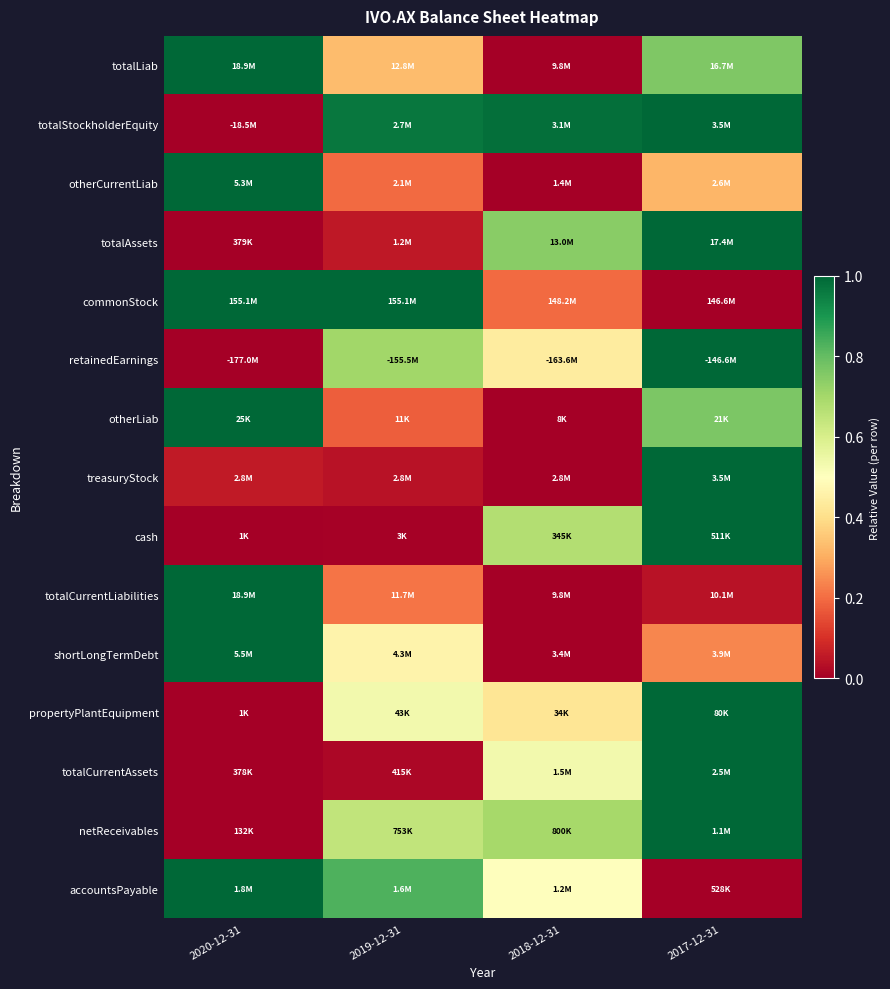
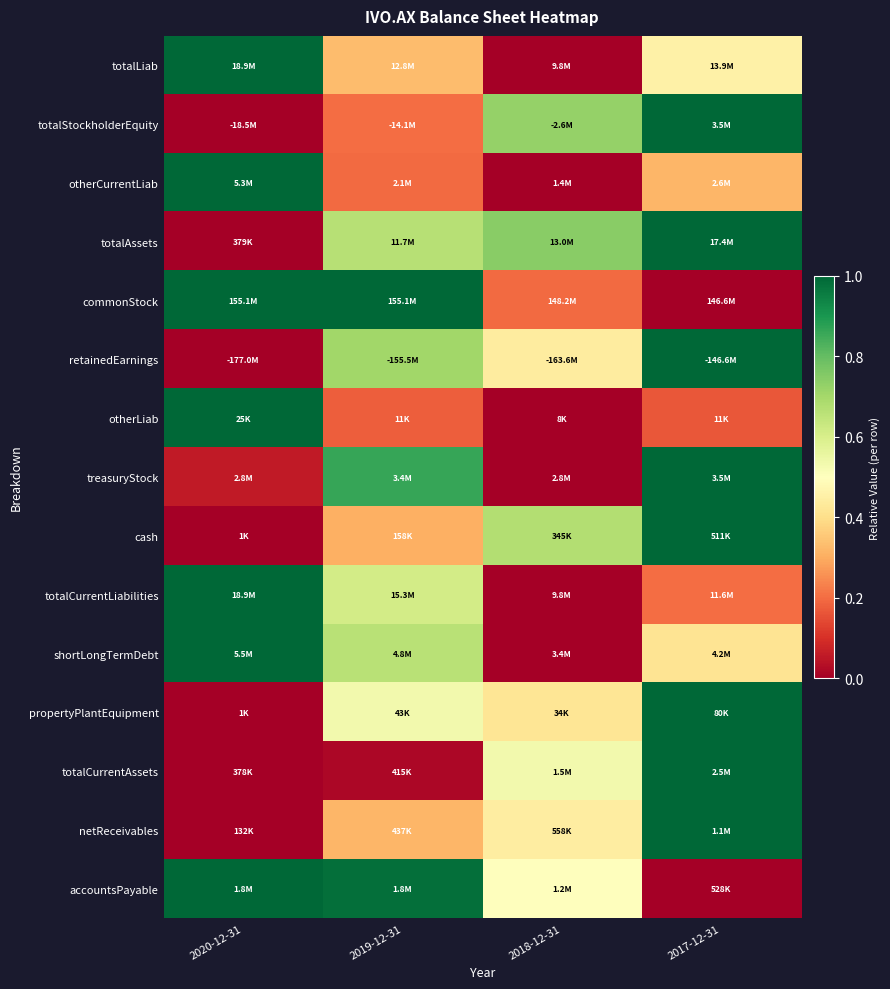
  {
    "totalLiab": {
      "2020-12-31": "18.9M",
      "2019-12-31": "12.8M",
      "2018-12-31": "9.8M",
-     "2017-12-31": "16.7M"
+     "2017-12-31": "13.9M"
    },
    "totalStockholderEquity": {
      "2020-12-31": "-18.5M",
-     "2019-12-31": "2.7M",
-     "2018-12-31": "3.1M",
+     "2019-12-31": "-14.1M",
+     "2018-12-31": "-2.6M",
      "2017-12-31": "3.5M"
    },
    "otherCurrentLiab": {
      "2020-12-31": "5.3M",
      "2019-12-31": "2.1M",
      "2018-12-31": "1.4M",
      "2017-12-31": "2.6M"
    },
    "totalAssets": {
      "2020-12-31": "379K",
-     "2019-12-31": "1.2M",
+     "2019-12-31": "11.7M",
      "2018-12-31": "13.0M",
      "2017-12-31": "17.4M"
    },
    "commonStock": {
      "2020-12-31": "155.1M",
      "2019-12-31": "155.1M",
      "2018-12-31": "148.2M",
      "2017-12-31": "146.6M"
    },
    "retainedEarnings": {
      "2020-12-31": "-177.0M",
      "2019-12-31": "-155.5M",
      "2018-12-31": "-163.6M",
      "2017-12-31": "-146.6M"
    },
    "otherLiab": {
      "2020-12-31": "25K",
      "2019-12-31": "11K",
      "2018-12-31": "8K",
-     "2017-12-31": "21K"
+     "2017-12-31": "11K"
    },
    "treasuryStock": {
      "2020-12-31": "2.8M",
-     "2019-12-31": "2.8M",
+     "2019-12-31": "3.4M",
      "2018-12-31": "2.8M",
      "2017-12-31": "3.5M"
    },
    "cash": {
      "2020-12-31": "1K",
-     "2019-12-31": "3K",
+     "2019-12-31": "158K",
      "2018-12-31": "345K",
      "2017-12-31": "511K"
    },
    "totalCurrentLiabilities": {
      "2020-12-31": "18.9M",
-     "2019-12-31": "11.7M",
+     "2019-12-31": "15.3M",
      "2018-12-31": "9.8M",
-     "2017-12-31": "10.1M"
+     "2017-12-31": "11.6M"
    },
    "shortLongTermDebt": {
      "2020-12-31": "5.5M",
-     "2019-12-31": "4.3M",
+     "2019-12-31": "4.8M",
      "2018-12-31": "3.4M",
-     "2017-12-31": "3.9M"
+     "2017-12-31": "4.2M"
    },
    "propertyPlantEquipment": {
      "2020-12-31": "1K",
      "2019-12-31": "43K",
      "2018-12-31": "34K",
      "2017-12-31": "80K"
    },
    "totalCurrentAssets": {
      "2020-12-31": "378K",
      "2019-12-31": "415K",
      "2018-12-31": "1.5M",
      "2017-12-31": "2.5M"
    },
    "netReceivables": {
      "2020-12-31": "132K",
-     "2019-12-31": "753K",
-     "2018-12-31": "800K",
+     "2019-12-31": "437K",
+     "2018-12-31": "558K",
      "2017-12-31": "1.1M"
    },
    "accountsPayable": {
      "2020-12-31": "1.8M",
-     "2019-12-31": "1.6M",
+     "2019-12-31": "1.8M",
      "2018-12-31": "1.2M",
      "2017-12-31": "528K"
    }
  }
